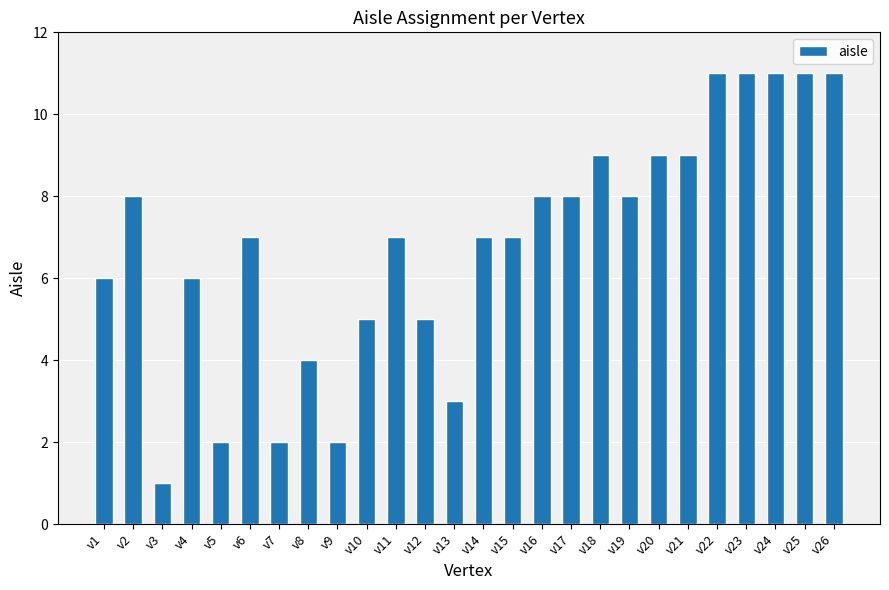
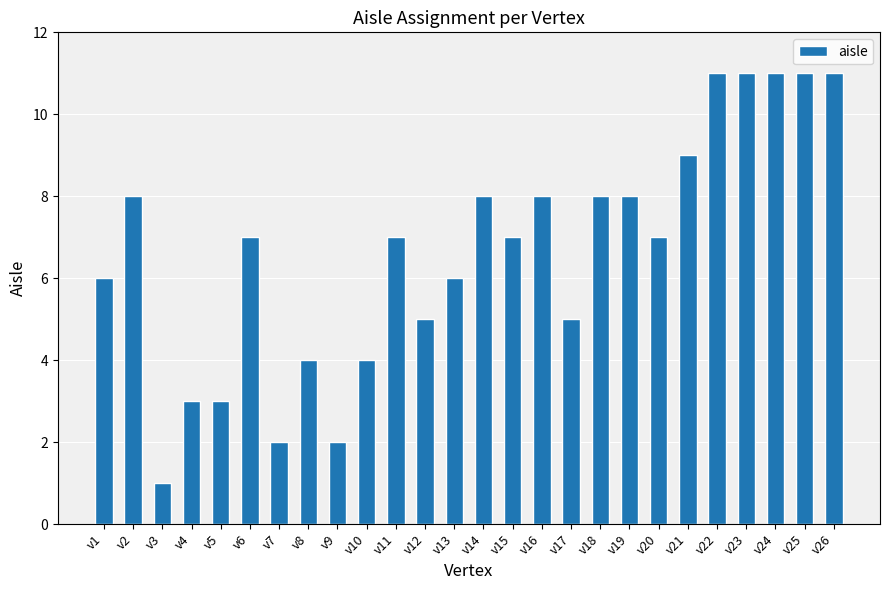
  {
    "v1": 6,
    "v2": 8,
    "v3": 1,
-   "v4": 6,
-   "v5": 2,
+   "v4": 3,
+   "v5": 3,
    "v6": 7,
    "v7": 2,
    "v8": 4,
    "v9": 2,
-   "v10": 5,
+   "v10": 4,
    "v11": 7,
    "v12": 5,
-   "v13": 3,
-   "v14": 7,
+   "v13": 6,
+   "v14": 8,
    "v15": 7,
    "v16": 8,
-   "v17": 8,
-   "v18": 9,
+   "v17": 5,
+   "v18": 8,
    "v19": 8,
-   "v20": 9,
+   "v20": 7,
    "v21": 9,
    "v22": 11,
    "v23": 11,
    "v24": 11,
    "v25": 11,
    "v26": 11
  }
